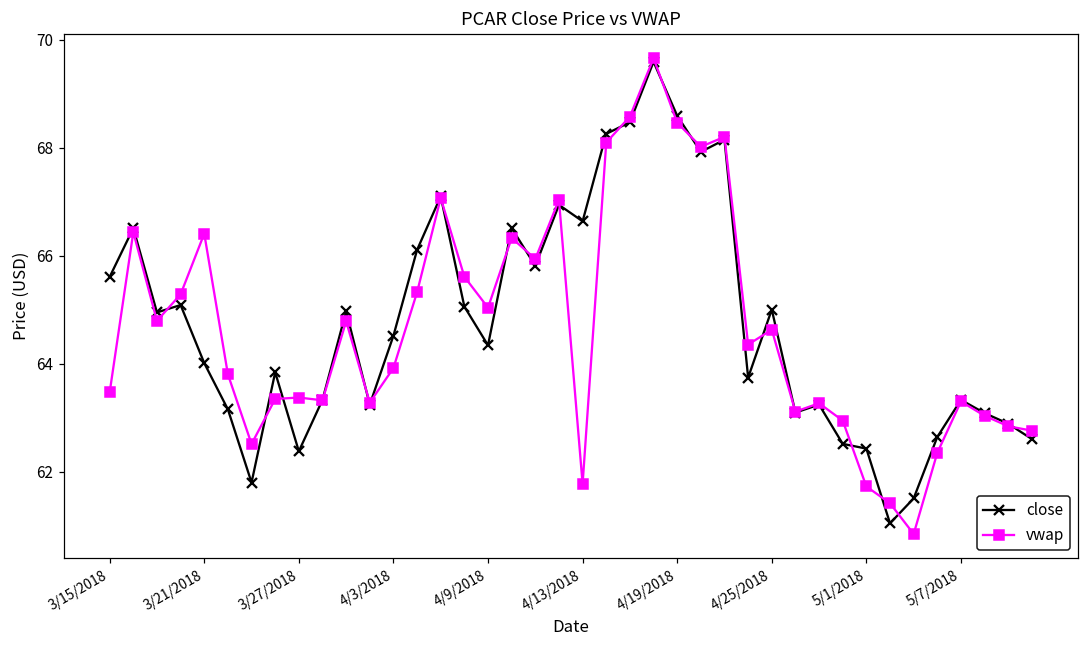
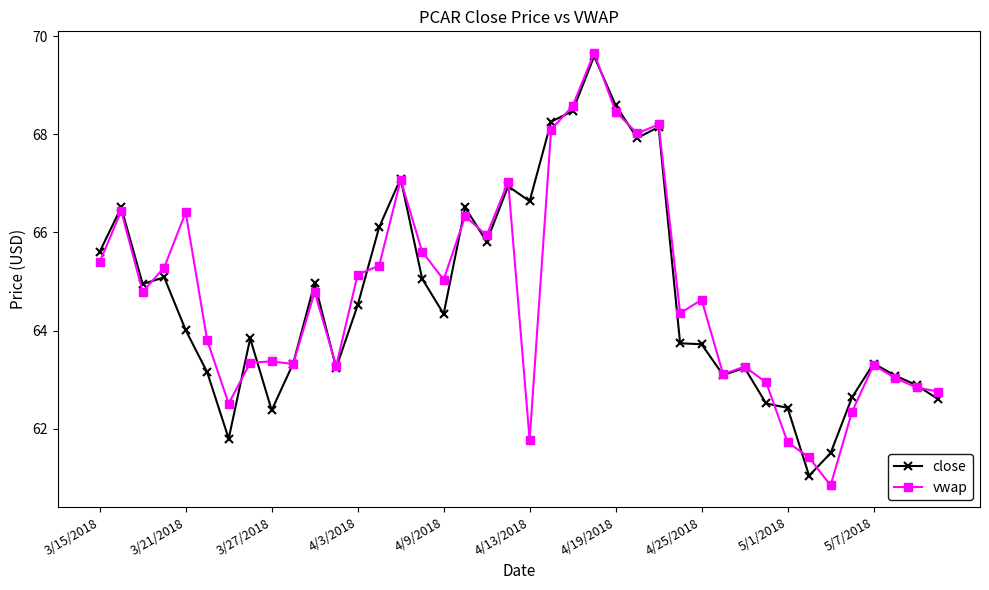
  {
    "close": {
      "3/15/2018": 65.6,
      "3/21/2018": 64.0,
      "3/27/2018": 62.4,
      "4/3/2018": 64.5,
      "4/9/2018": 64.3,
      "4/13/2018": 66.6,
      "4/19/2018": 68.6,
-     "4/25/2018": 65.0,
+     "4/25/2018": 63.7,
      "5/1/2018": 62.4
    },
    "vwap": {
-     "3/15/2018": 63.5,
+     "3/15/2018": 65.4,
      "3/21/2018": 66.4,
      "3/27/2018": 63.4,
-     "4/3/2018": 63.9,
+     "4/3/2018": 65.1,
      "4/9/2018": 65.0,
      "4/13/2018": 61.8,
      "4/19/2018": 68.5,
      "4/25/2018": 64.6,
      "5/1/2018": 61.7
    }
  }
